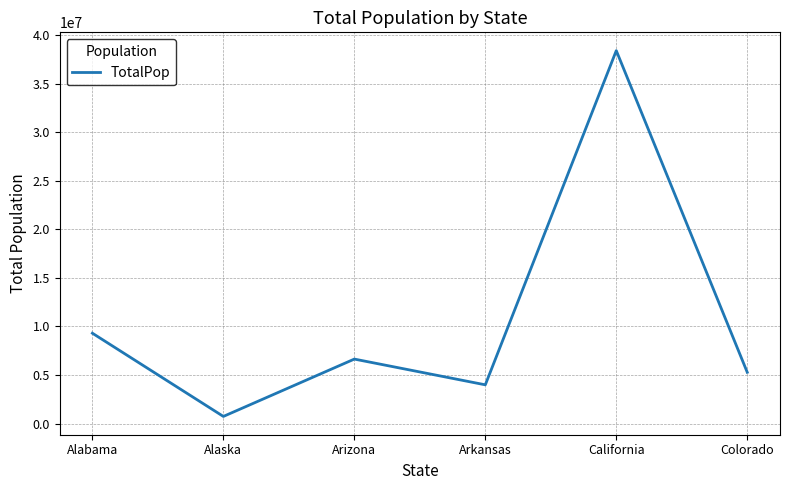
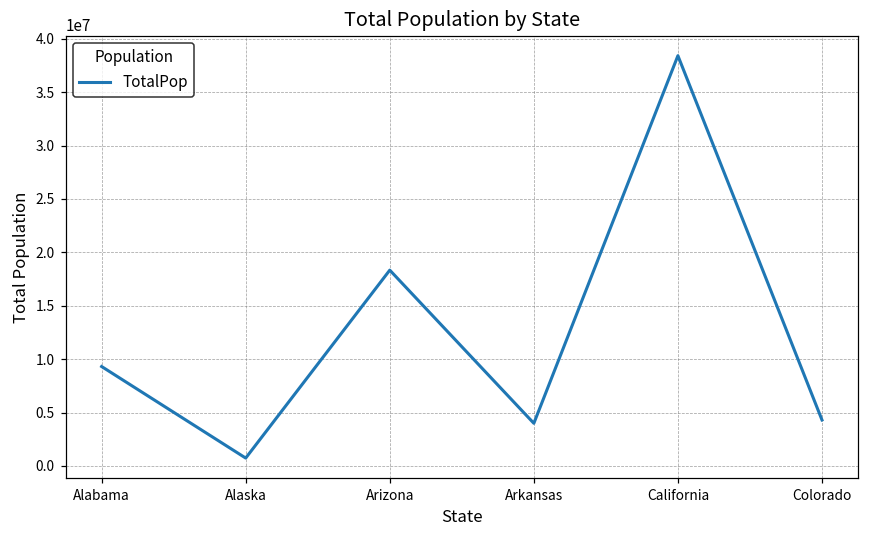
  {
    "Alabama": 9000000,
    "Alaska": 1000000,
-   "Arizona": 7000000,
+   "Arizona": 18000000,
    "Arkansas": 4000000,
    "California": 38000000,
-   "Colorado": 5000000
+   "Colorado": 4000000
  }
